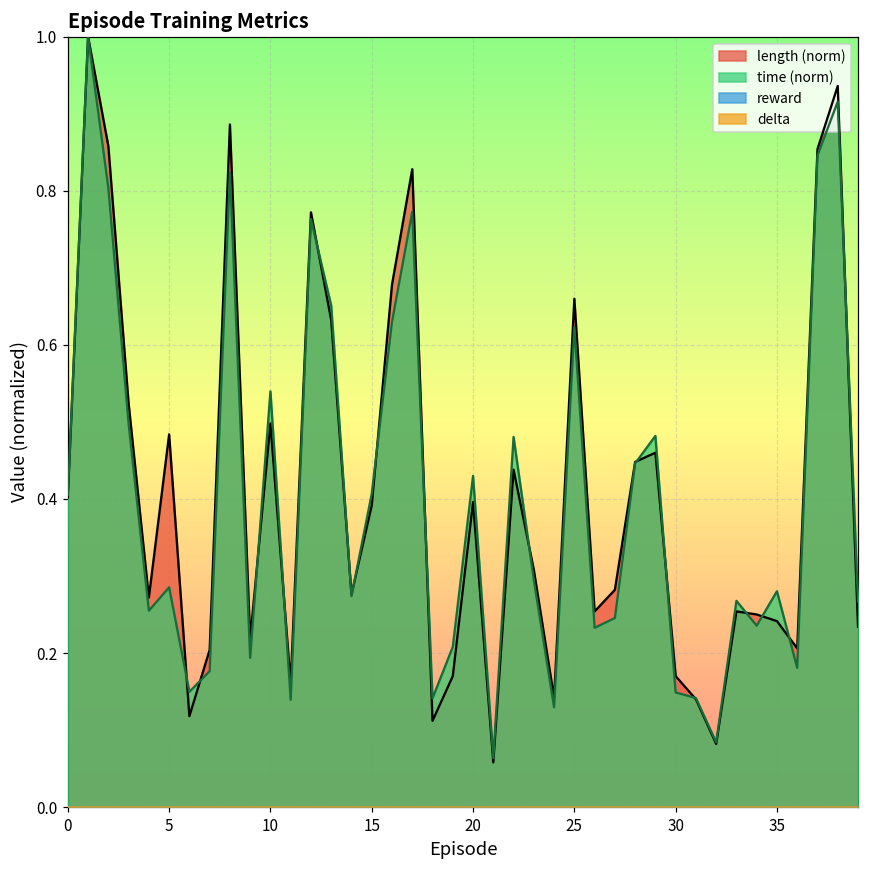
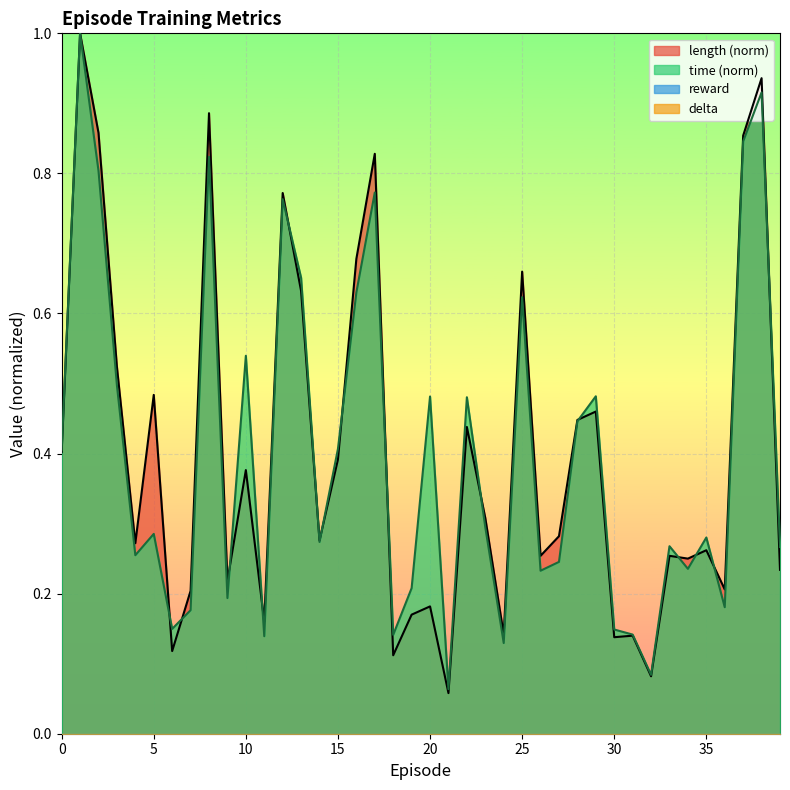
  {
    "length (norm)": {
      "5": 0.48,
-     "10": 0.50,
+     "10": 0.38,
      "15": 0.39,
-     "20": 0.40,
+     "20": 0.18,
      "25": 0.66,
-     "30": 0.17,
-     "35": 0.24
+     "30": 0.14,
+     "35": 0.26
    },
    "time (norm)": {
      "5": 0.29,
      "10": 0.54,
      "15": 0.41,
-     "20": 0.43,
+     "20": 0.48,
      "25": 0.62,
      "30": 0.15,
      "35": 0.28
    },
    "delta": {
      "0": 0.00,
      "5": 0.00,
      "10": 0.00,
      "15": 0.00,
      "20": 0.00,
      "25": 0.00,
      "30": 0.00,
      "35": 0.00
    }
  }
